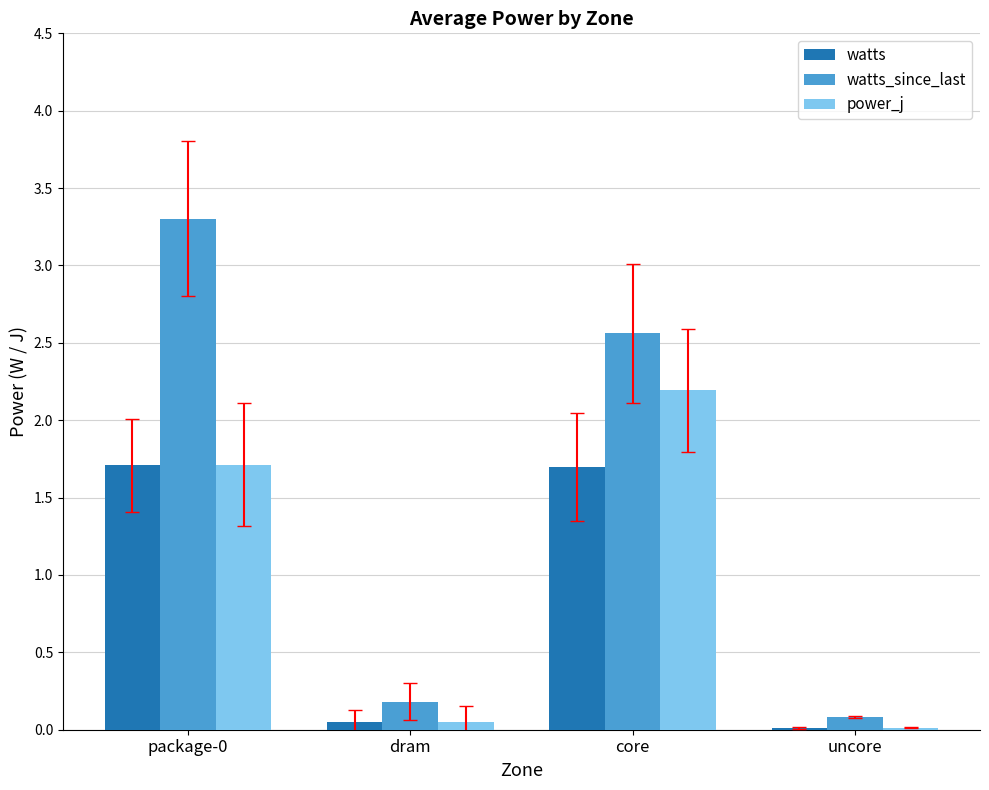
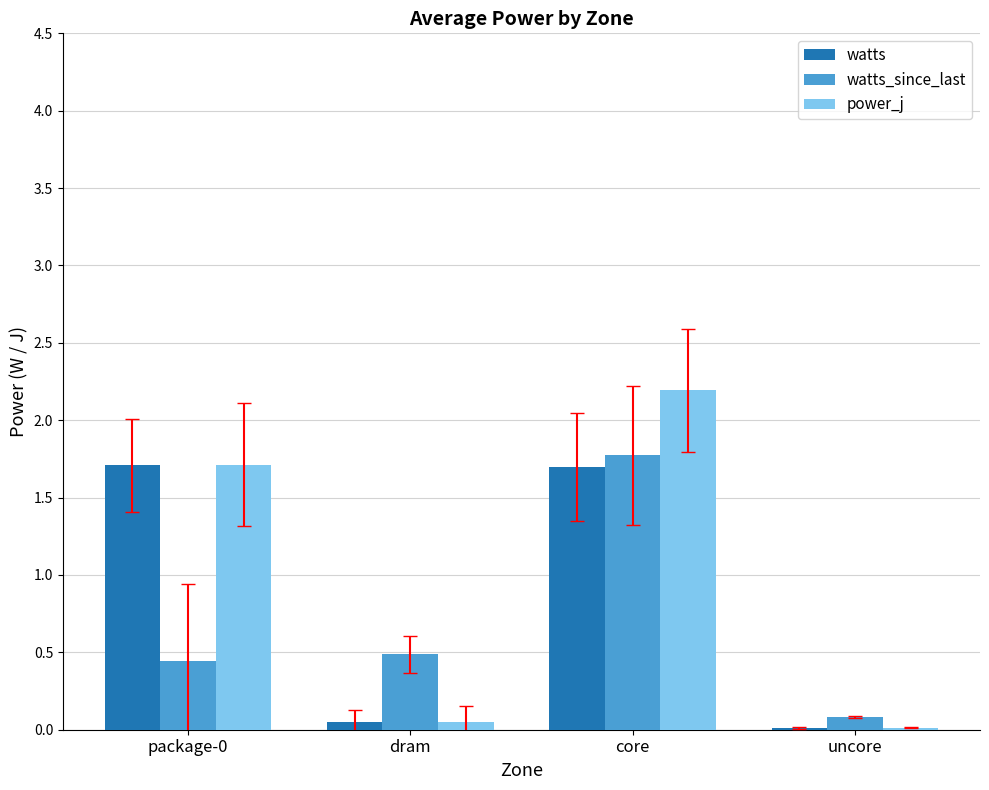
  {
    "watts_since_last": {
-     "package-0": 3.30,
-     "dram": 0.18,
-     "core": 2.56,
+     "package-0": 0.44,
+     "dram": 0.49,
+     "core": 1.77,
      "uncore": 0.08
    },
    "power_j": {
      "package-0": 1.71,
      "dram": 0.05,
      "core": 2.19
    }
  }
